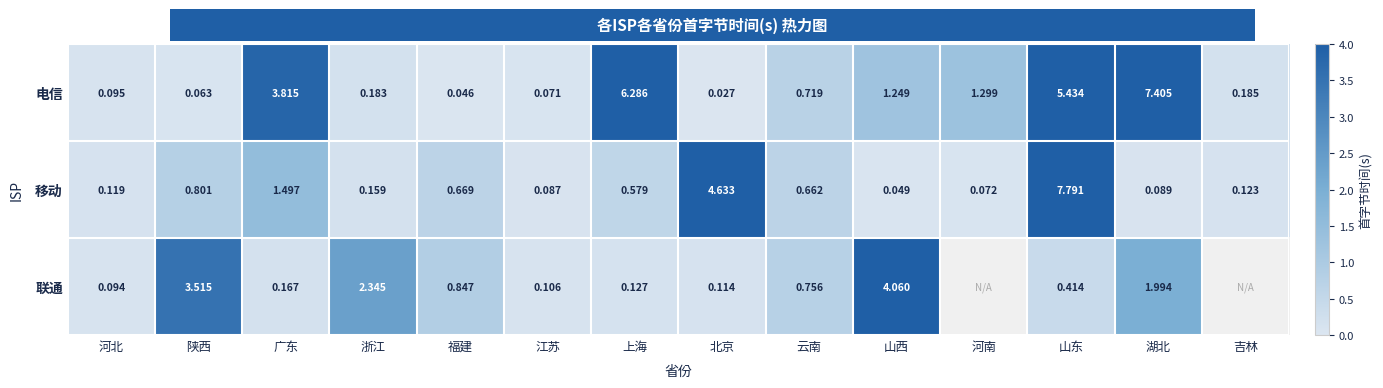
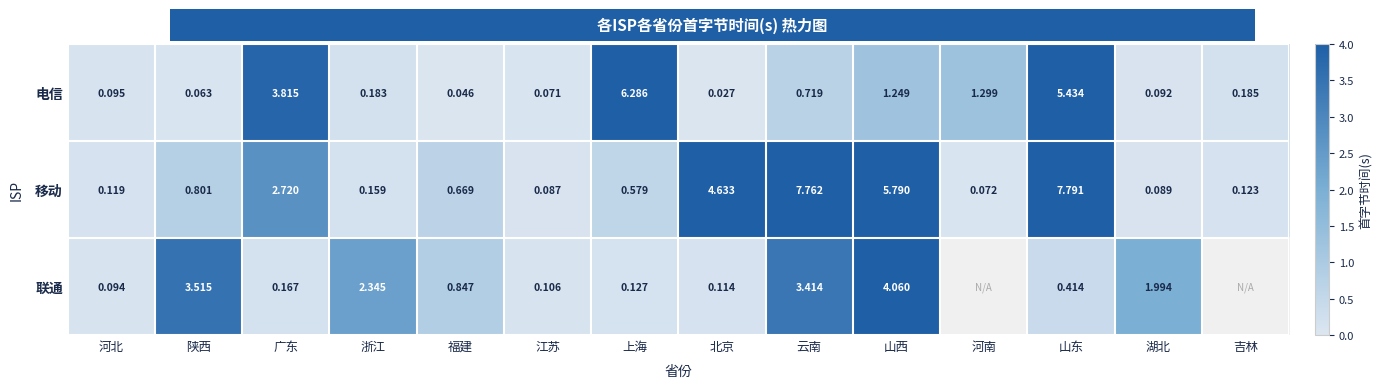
  {
    "电信": {
      "河北": 0.095,
      "陕西": 0.063,
      "广东": 3.815,
      "浙江": 0.183,
      "福建": 0.046,
      "江苏": 0.071,
      "上海": 6.286,
      "北京": 0.027,
      "云南": 0.719,
      "山西": 1.249,
      "河南": 1.299,
      "山东": 5.434,
-     "湖北": 7.405,
+     "湖北": 0.092,
      "吉林": 0.185
    },
    "移动": {
      "河北": 0.119,
      "陕西": 0.801,
-     "广东": 1.497,
+     "广东": 2.720,
      "浙江": 0.159,
      "福建": 0.669,
      "江苏": 0.087,
      "上海": 0.579,
      "北京": 4.633,
-     "云南": 0.662,
-     "山西": 0.049,
+     "云南": 7.762,
+     "山西": 5.790,
      "河南": 0.072,
      "山东": 7.791,
      "湖北": 0.089,
      "吉林": 0.123
    },
    "联通": {
      "河北": 0.094,
      "陕西": 3.515,
      "广东": 0.167,
      "浙江": 2.345,
      "福建": 0.847,
      "江苏": 0.106,
      "上海": 0.127,
      "北京": 0.114,
-     "云南": 0.756,
+     "云南": 3.414,
      "山西": 4.060,
      "山东": 0.414,
      "湖北": 1.994
    }
  }
